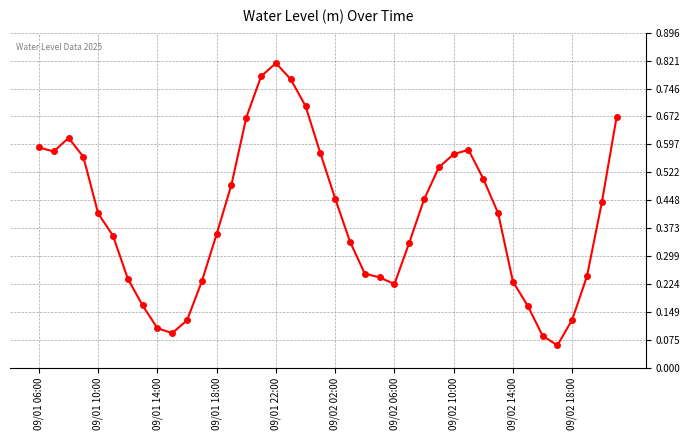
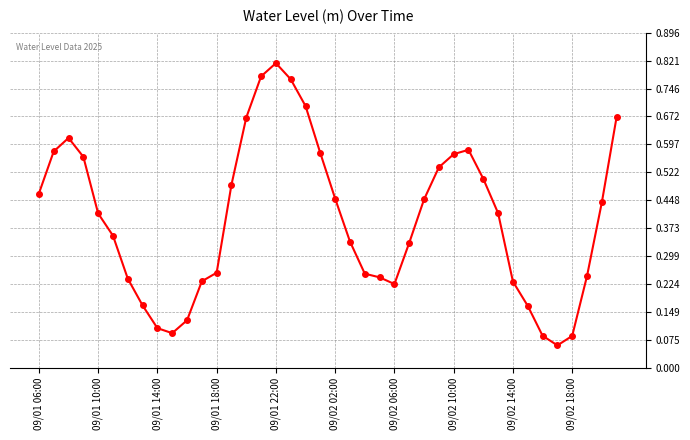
  {
-   "09/01 06:00": 0.59,
+   "09/01 06:00": 0.47,
    "09/01 10:00": 0.41,
    "09/01 14:00": 0.11,
-   "09/01 18:00": 0.36,
+   "09/01 18:00": 0.25,
    "09/01 22:00": 0.81,
    "09/02 02:00": 0.45,
    "09/02 06:00": 0.22,
    "09/02 10:00": 0.57,
    "09/02 14:00": 0.23,
-   "09/02 18:00": 0.13
+   "09/02 18:00": 0.09
  }
